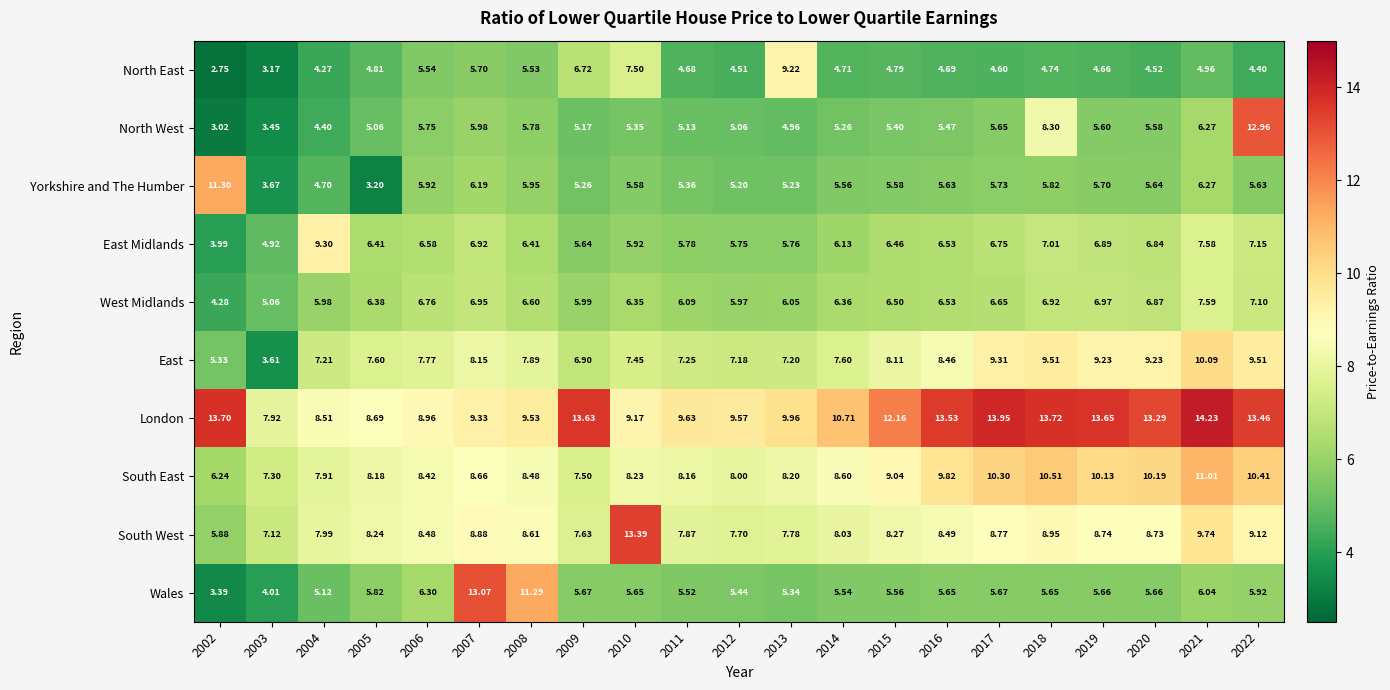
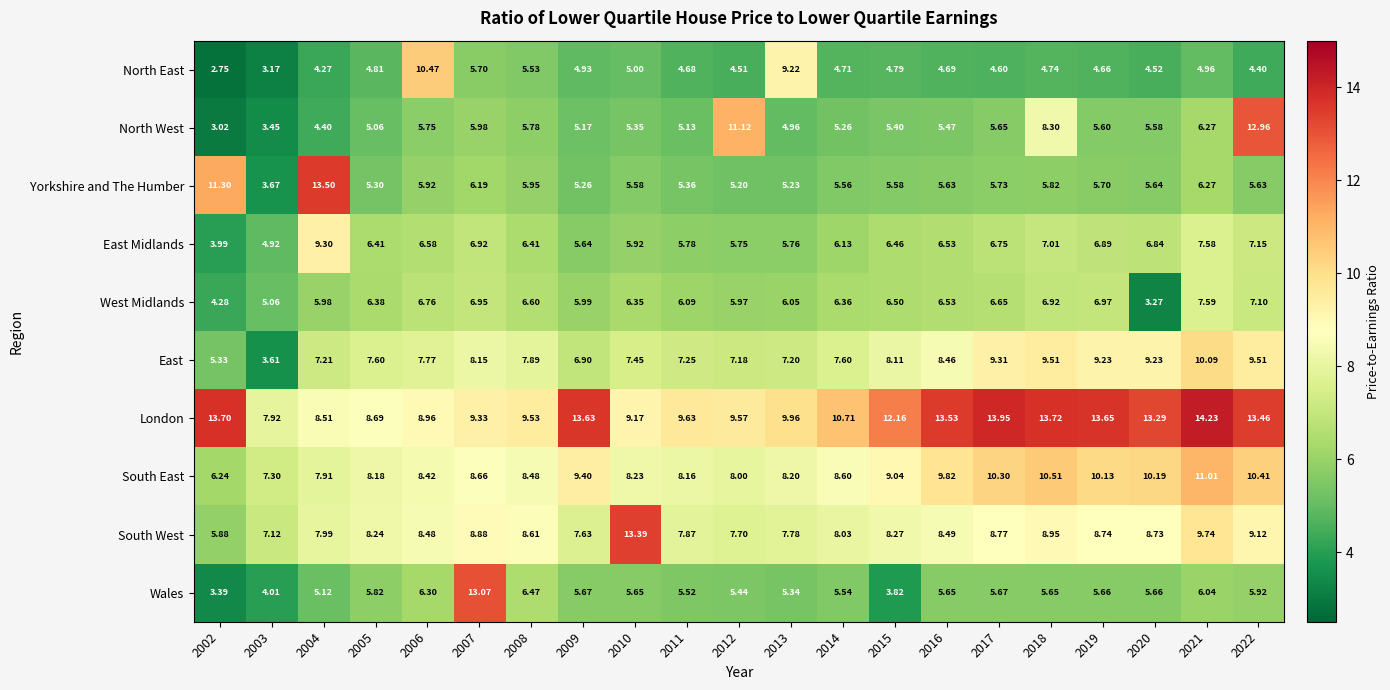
  {
    "North East": {
      "2002": 2.75,
      "2003": 3.17,
      "2004": 4.27,
      "2005": 4.81,
-     "2006": 5.54,
+     "2006": 10.47,
      "2007": 5.70,
      "2008": 5.53,
-     "2009": 6.72,
-     "2010": 7.50,
+     "2009": 4.93,
+     "2010": 5.00,
      "2011": 4.68,
      "2012": 4.51,
      "2013": 9.22,
      "2014": 4.71,
      "2015": 4.79,
      "2016": 4.69,
      "2017": 4.60,
      "2018": 4.74,
      "2019": 4.66,
      "2020": 4.52,
      "2021": 4.96,
      "2022": 4.40
    },
    "North West": {
      "2002": 3.02,
      "2003": 3.45,
      "2004": 4.40,
      "2005": 5.06,
      "2006": 5.75,
      "2007": 5.98,
      "2008": 5.78,
      "2009": 5.17,
      "2010": 5.35,
      "2011": 5.13,
-     "2012": 5.06,
+     "2012": 11.12,
      "2013": 4.96,
      "2014": 5.26,
      "2015": 5.40,
      "2016": 5.47,
      "2017": 5.65,
      "2018": 8.30,
      "2019": 5.60,
      "2020": 5.58,
      "2021": 6.27,
      "2022": 12.96
    },
    "Yorkshire and The Humber": {
      "2002": 11.30,
      "2003": 3.67,
-     "2004": 4.70,
-     "2005": 3.20,
+     "2004": 13.50,
+     "2005": 5.30,
      "2006": 5.92,
      "2007": 6.19,
      "2008": 5.95,
      "2009": 5.26,
      "2010": 5.58,
      "2011": 5.36,
      "2012": 5.20,
      "2013": 5.23,
      "2014": 5.56,
      "2015": 5.58,
      "2016": 5.63,
      "2017": 5.73,
      "2018": 5.82,
      "2019": 5.70,
      "2020": 5.64,
      "2021": 6.27,
      "2022": 5.63
    },
    "West Midlands": {
      "2002": 4.28,
      "2003": 5.06,
      "2004": 5.98,
      "2005": 6.38,
      "2006": 6.76,
      "2007": 6.95,
      "2008": 6.60,
      "2009": 5.99,
      "2010": 6.35,
      "2011": 6.09,
      "2012": 5.97,
      "2013": 6.05,
      "2014": 6.36,
      "2015": 6.50,
      "2016": 6.53,
      "2017": 6.65,
      "2018": 6.92,
      "2019": 6.97,
-     "2020": 6.87,
+     "2020": 3.27,
      "2021": 7.59,
      "2022": 7.10
    },
    "South East": {
      "2002": 6.24,
      "2003": 7.30,
      "2004": 7.91,
      "2005": 8.18,
      "2006": 8.42,
      "2007": 8.66,
      "2008": 8.48,
-     "2009": 7.50,
+     "2009": 9.40,
      "2010": 8.23,
      "2011": 8.16,
      "2012": 8.00,
      "2013": 8.20,
      "2014": 8.60,
      "2015": 9.04,
      "2016": 9.82,
      "2017": 10.30,
      "2018": 10.51,
      "2019": 10.13,
      "2020": 10.19,
      "2021": 11.01,
      "2022": 10.41
    },
    "Wales": {
      "2002": 3.39,
      "2003": 4.01,
      "2004": 5.12,
      "2005": 5.82,
      "2006": 6.30,
      "2007": 13.07,
-     "2008": 11.29,
+     "2008": 6.47,
      "2009": 5.67,
      "2010": 5.65,
      "2011": 5.52,
      "2012": 5.44,
      "2013": 5.34,
      "2014": 5.54,
-     "2015": 5.56,
+     "2015": 3.82,
      "2016": 5.65,
      "2017": 5.67,
      "2018": 5.65,
      "2019": 5.66,
      "2020": 5.66,
      "2021": 6.04,
      "2022": 5.92
    }
  }
